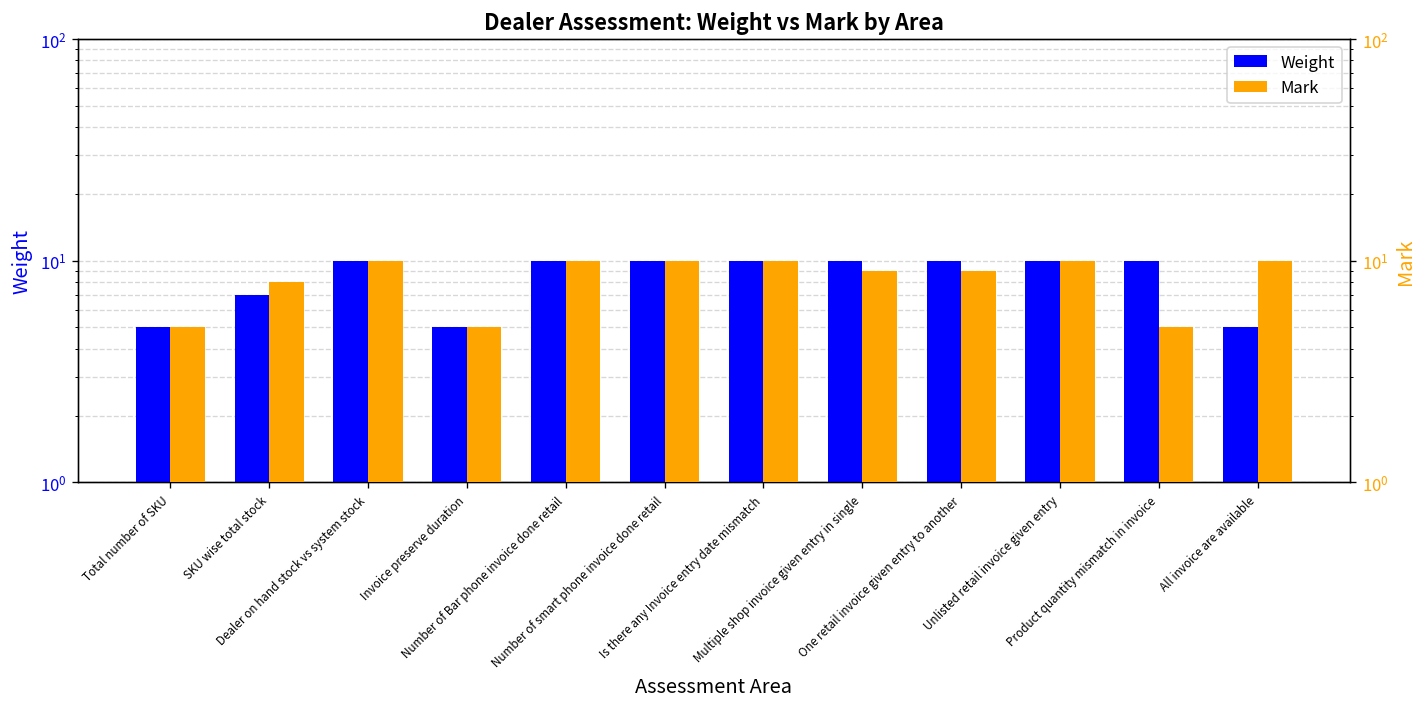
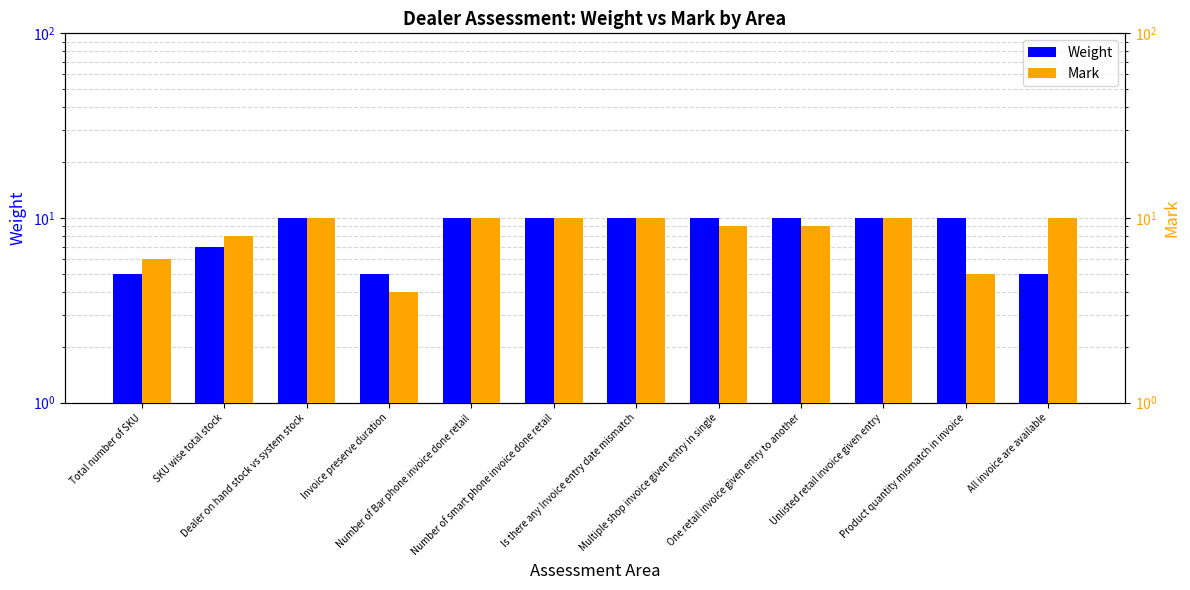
  {
    "Weight": {
      "Total number of SKU": 5.0,
      "SKU wise total stock": 7.0,
      "Dealer on hand stock vs system stock": 10,
      "Invoice preserve duration": 5.0,
      "Number of Bar phone invoice done retail": 10,
      "Number of smart phone invoice done retail": 10,
      "Is there any Invoice entry date mismatch": 10,
      "Multiple shop invoice given entry in single": 10,
      "One retail invoice given entry to another": 10,
      "Unlisted retail invoice given entry": 10,
      "Product quantity mismatch in invoice": 10,
      "All invoice are available": 5.0
    },
    "Mark": {
-     "Total number of SKU": 5,
+     "Total number of SKU": 6,
      "SKU wise total stock": 8,
      "Dealer on hand stock vs system stock": 10,
-     "Invoice preserve duration": 5,
+     "Invoice preserve duration": 4,
      "Number of Bar phone invoice done retail": 10,
      "Number of smart phone invoice done retail": 10,
      "Is there any Invoice entry date mismatch": 10,
      "Multiple shop invoice given entry in single": 9,
      "One retail invoice given entry to another": 9,
      "Unlisted retail invoice given entry": 10,
      "Product quantity mismatch in invoice": 5,
      "All invoice are available": 10
    }
  }
